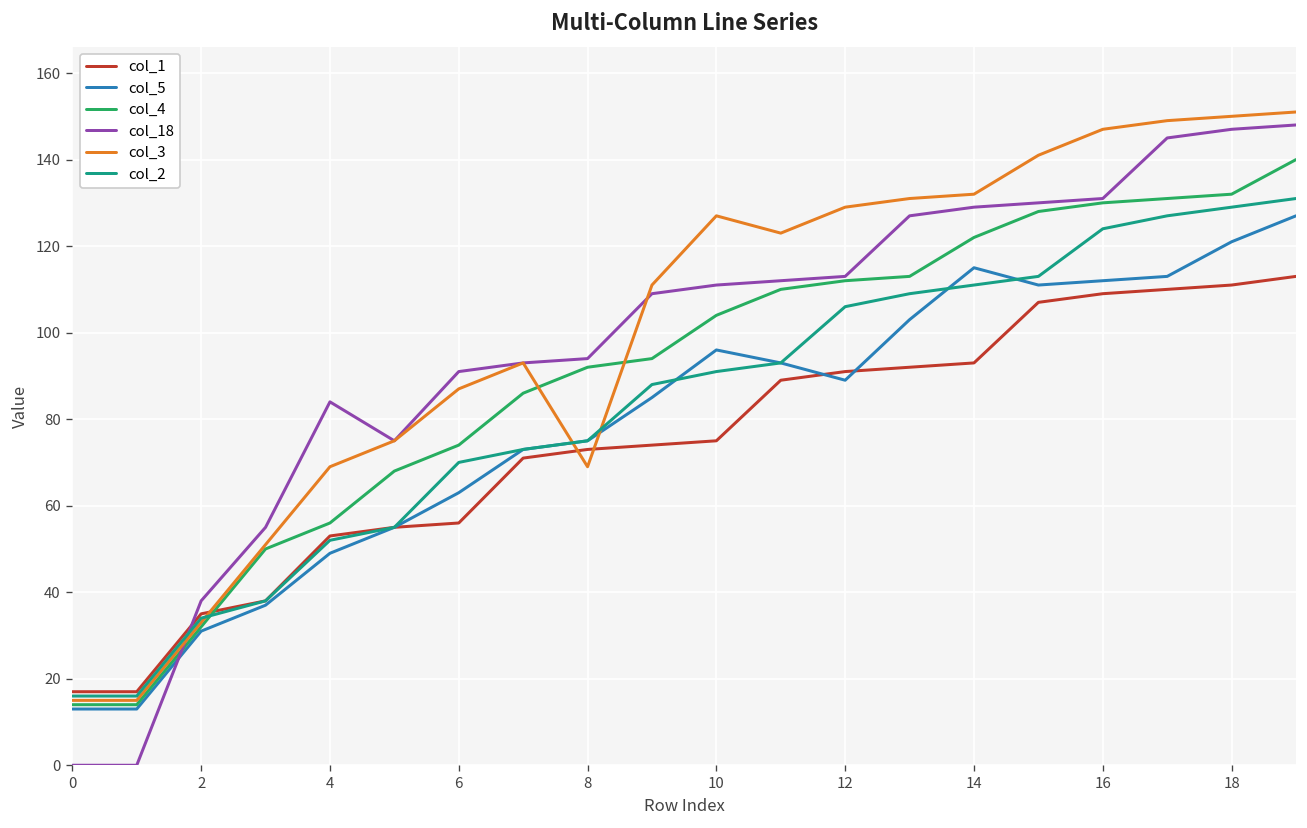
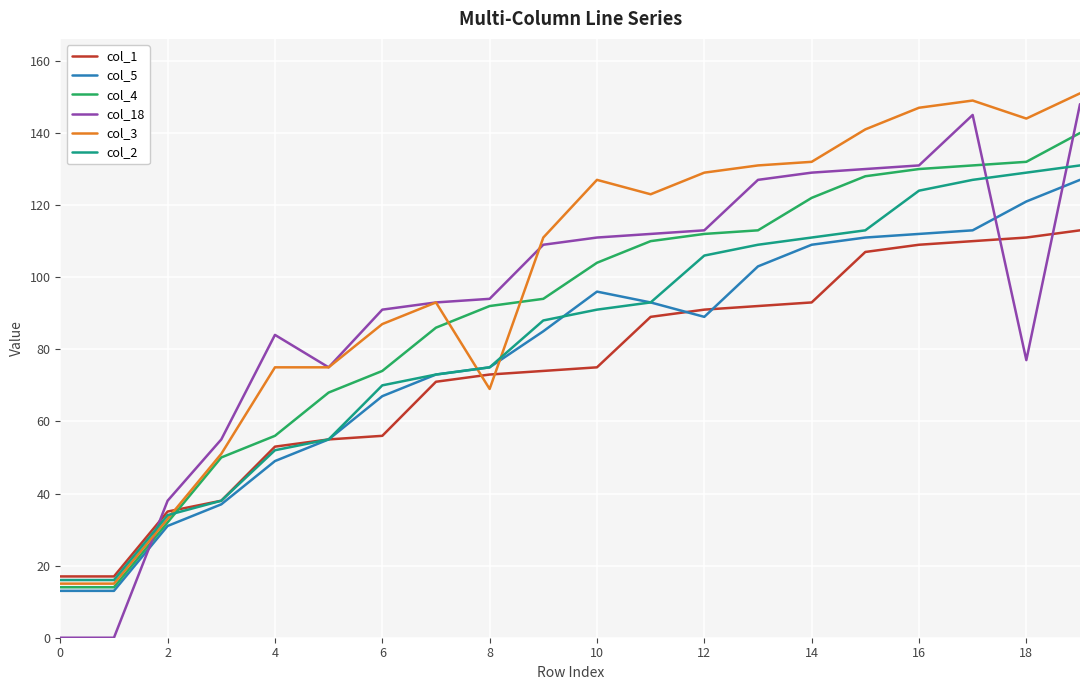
  {
    "col_1": {
      "0": 17,
      "2": 35,
      "4": 53,
      "6": 56,
      "8": 73,
      "10": 75,
      "12": 91,
      "14": 93,
      "16": 109,
      "18": 111
    },
    "col_5": {
      "0": 13,
      "2": 31,
      "4": 49,
-     "6": 63,
+     "6": 67,
      "10": 96,
      "12": 89,
-     "14": 115,
+     "14": 109,
      "16": 112,
      "18": 121
    },
    "col_18": {
      "0": 0,
      "2": 38,
      "4": 84,
      "6": 91,
      "8": 94,
      "10": 111,
      "12": 113,
      "14": 129,
      "16": 131,
-     "18": 147
+     "18": 77
    },
    "col_3": {
      "0": 15,
      "2": 33,
-     "4": 69,
+     "4": 75,
      "6": 87,
      "8": 69,
      "10": 127,
      "12": 129,
      "14": 132,
      "16": 147,
-     "18": 150
+     "18": 144
    }
  }
